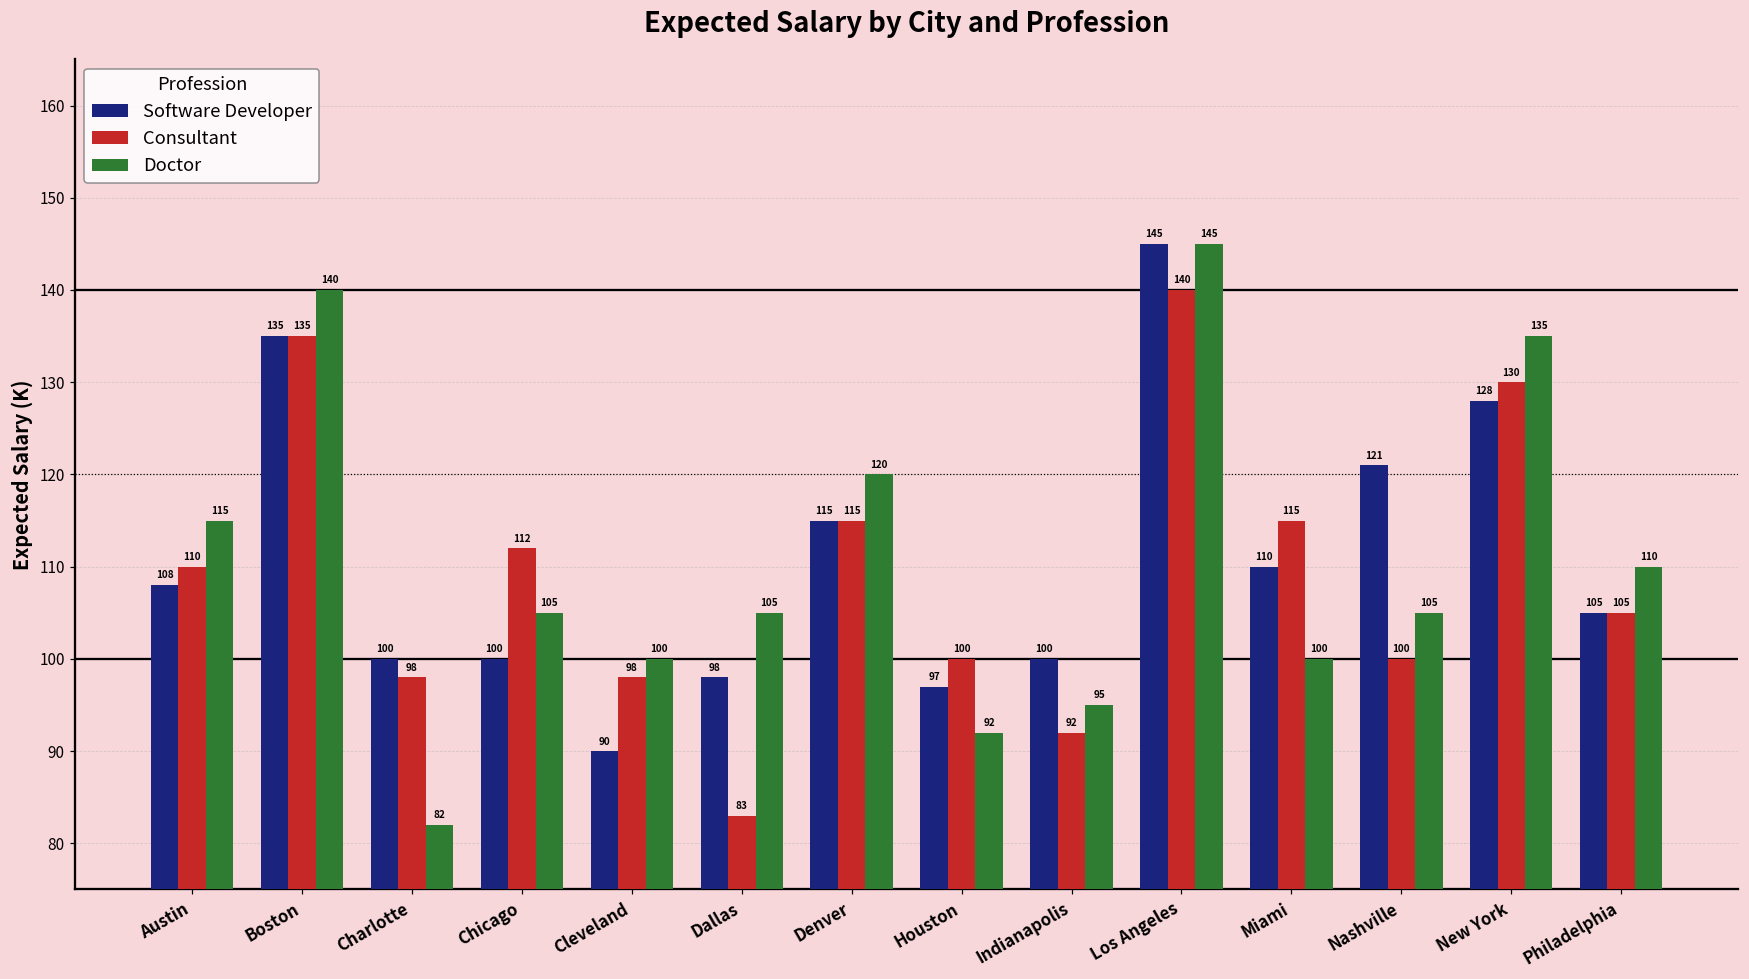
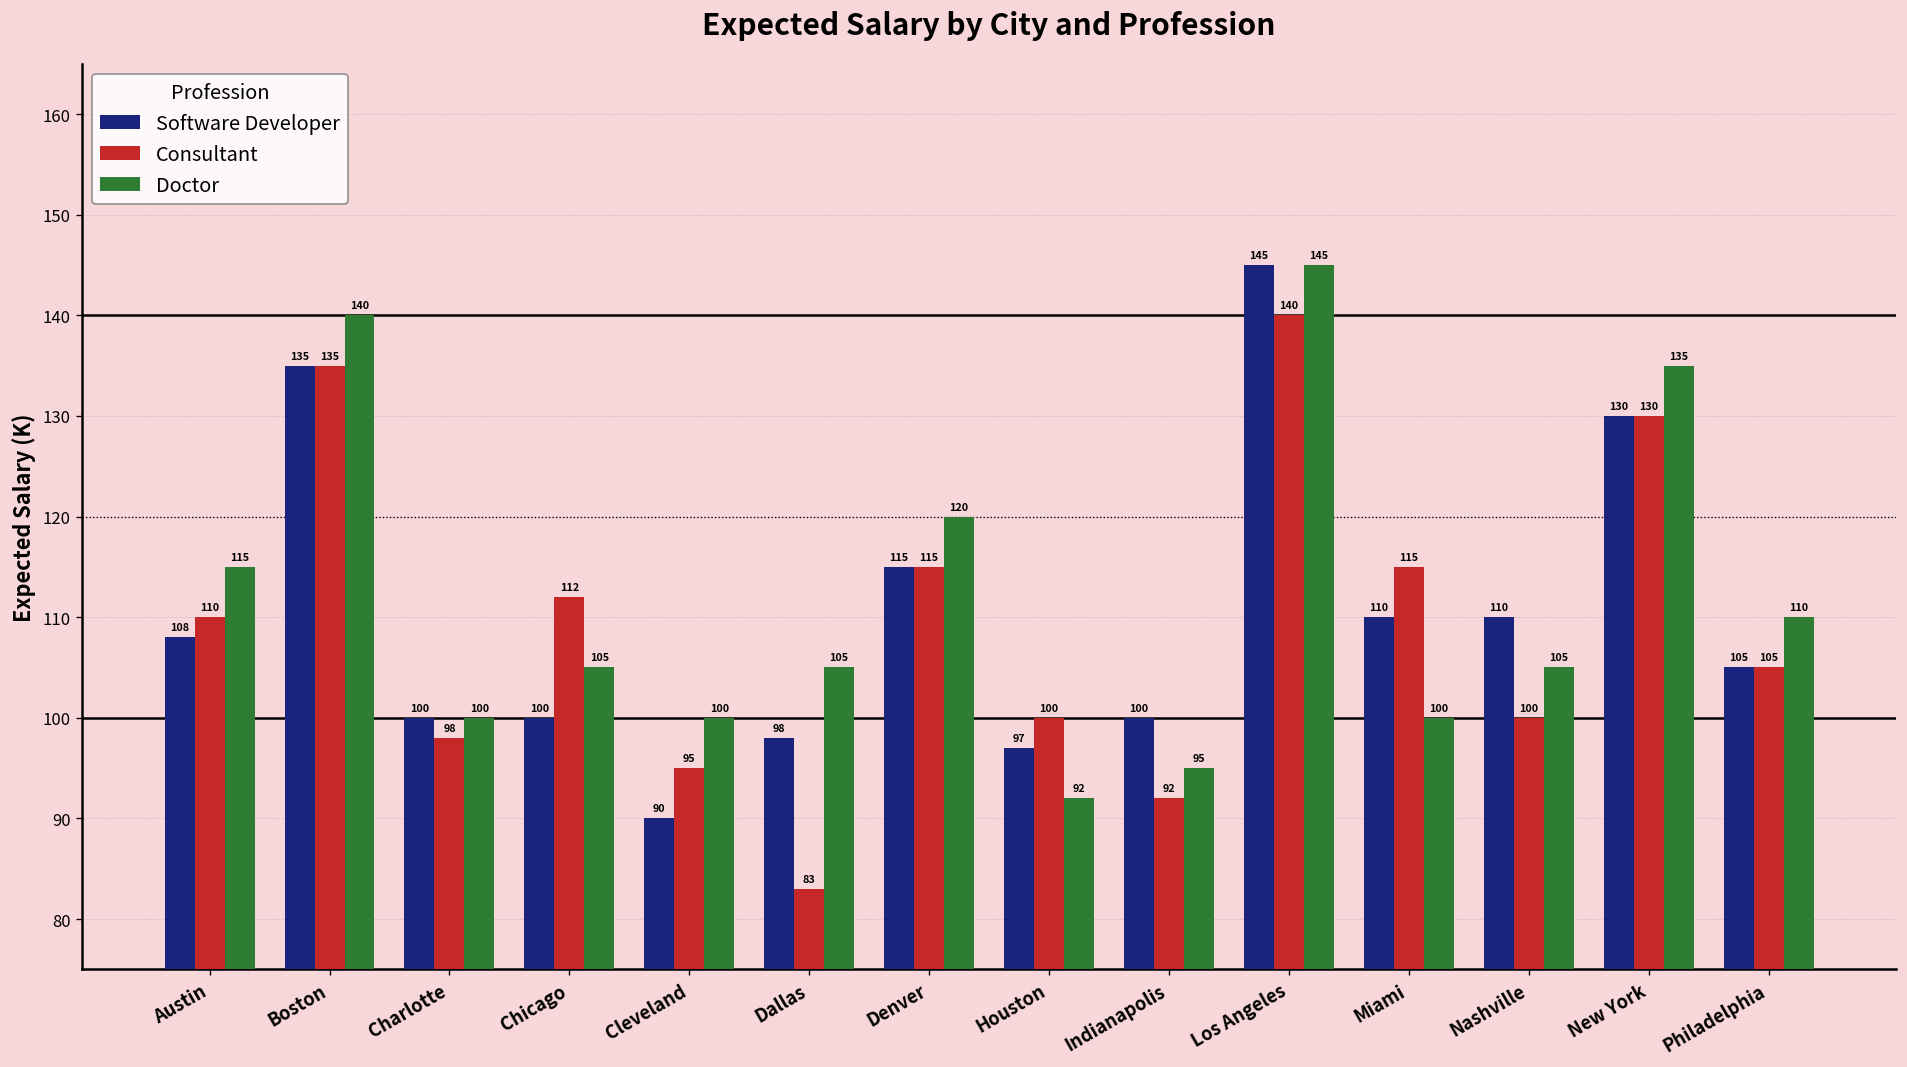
  {
    "Software Developer": {
      "Austin": 108,
      "Boston": 135,
      "Charlotte": 100,
      "Chicago": 100,
      "Cleveland": 90,
      "Dallas": 98,
      "Denver": 115,
      "Houston": 97,
      "Indianapolis": 100,
      "Los Angeles": 145,
      "Miami": 110,
-     "Nashville": 121,
-     "New York": 128,
+     "Nashville": 110,
+     "New York": 130,
      "Philadelphia": 105
    },
    "Consultant": {
      "Austin": 110,
      "Boston": 135,
      "Charlotte": 98,
      "Chicago": 112,
-     "Cleveland": 98,
+     "Cleveland": 95,
      "Dallas": 83,
      "Denver": 115,
      "Houston": 100,
      "Indianapolis": 92,
      "Los Angeles": 140,
      "Miami": 115,
      "Nashville": 100,
      "New York": 130,
      "Philadelphia": 105
    },
    "Doctor": {
      "Austin": 115,
      "Boston": 140,
-     "Charlotte": 82,
+     "Charlotte": 100,
      "Chicago": 105,
      "Cleveland": 100,
      "Dallas": 105,
      "Denver": 120,
      "Houston": 92,
      "Indianapolis": 95,
      "Los Angeles": 145,
      "Miami": 100,
      "Nashville": 105,
      "New York": 135,
      "Philadelphia": 110
    }
  }
